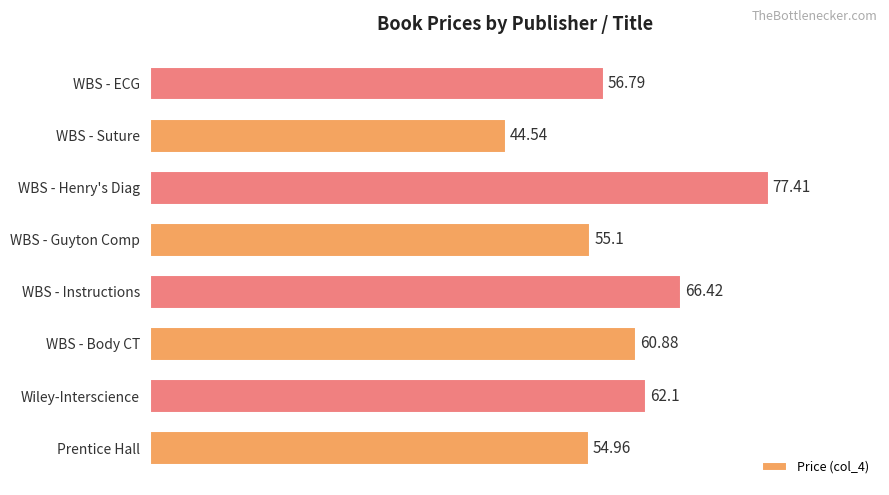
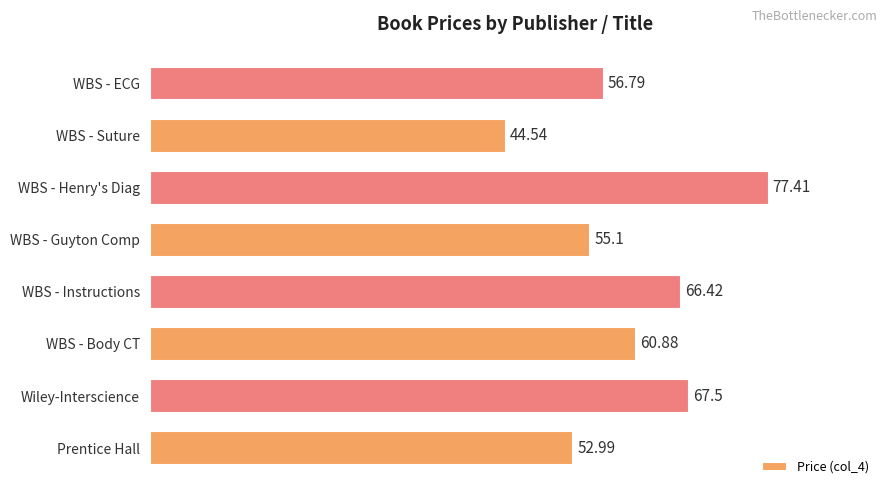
  {
    "WBS - ECG": 56.79,
    "WBS - Suture": 44.54,
    "WBS - Henry's Diag": 77.41,
    "WBS - Guyton Comp": 55.1,
    "WBS - Instructions": 66.42,
    "WBS - Body CT": 60.88,
-   "Wiley-Interscience": 62.1,
-   "Prentice Hall": 54.96
+   "Wiley-Interscience": 67.5,
+   "Prentice Hall": 52.99
  }
